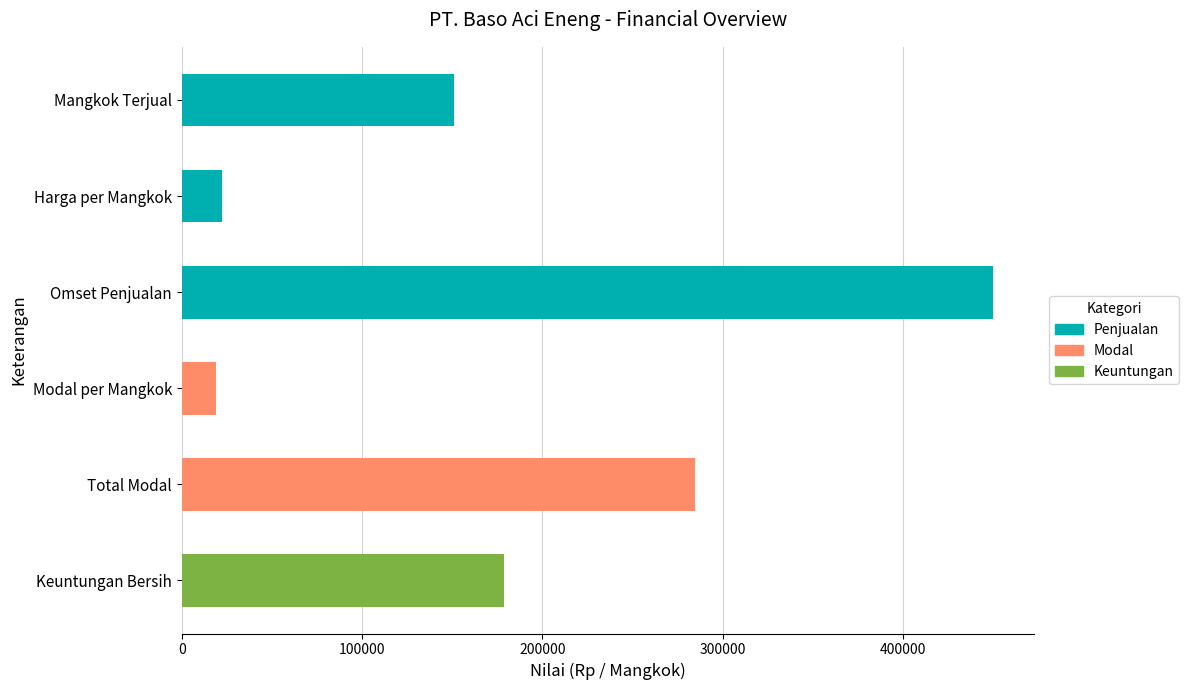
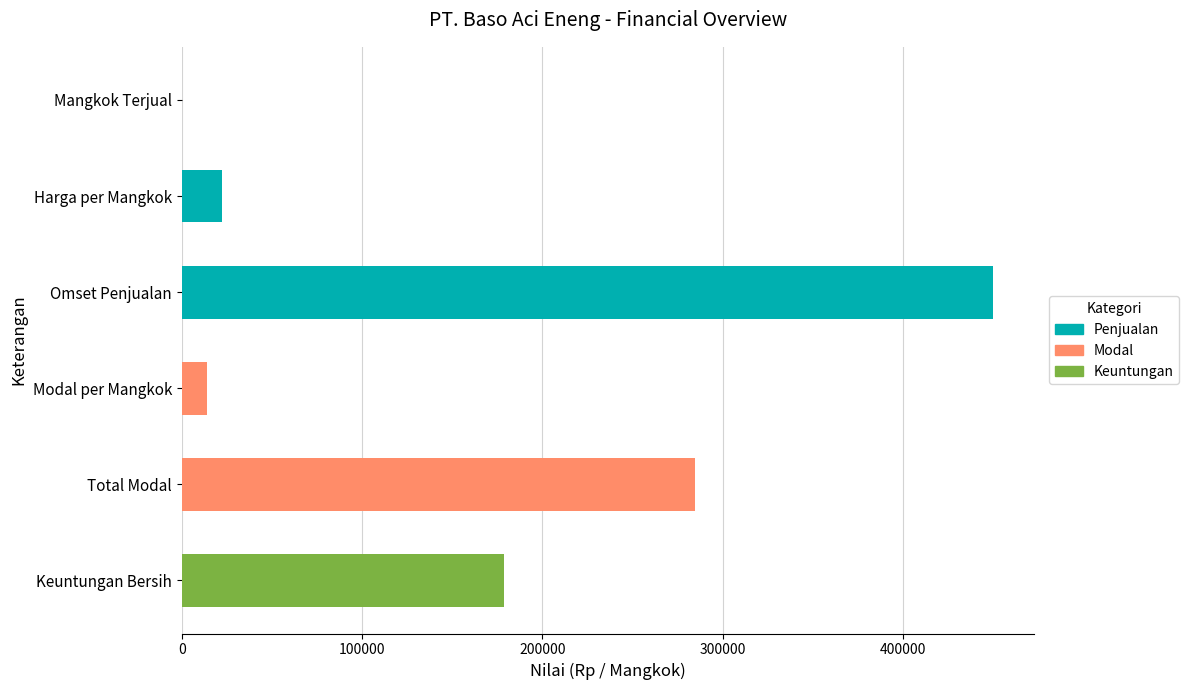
  {
-   "Mangkok Terjual": 151000,
+   "Mangkok Terjual": 0,
    "Harga per Mangkok": 23000,
    "Omset Penjualan": 450000,
-   "Modal per Mangkok": 19000,
+   "Modal per Mangkok": 14000,
    "Total Modal": 285000,
    "Keuntungan Bersih": 179000
  }
